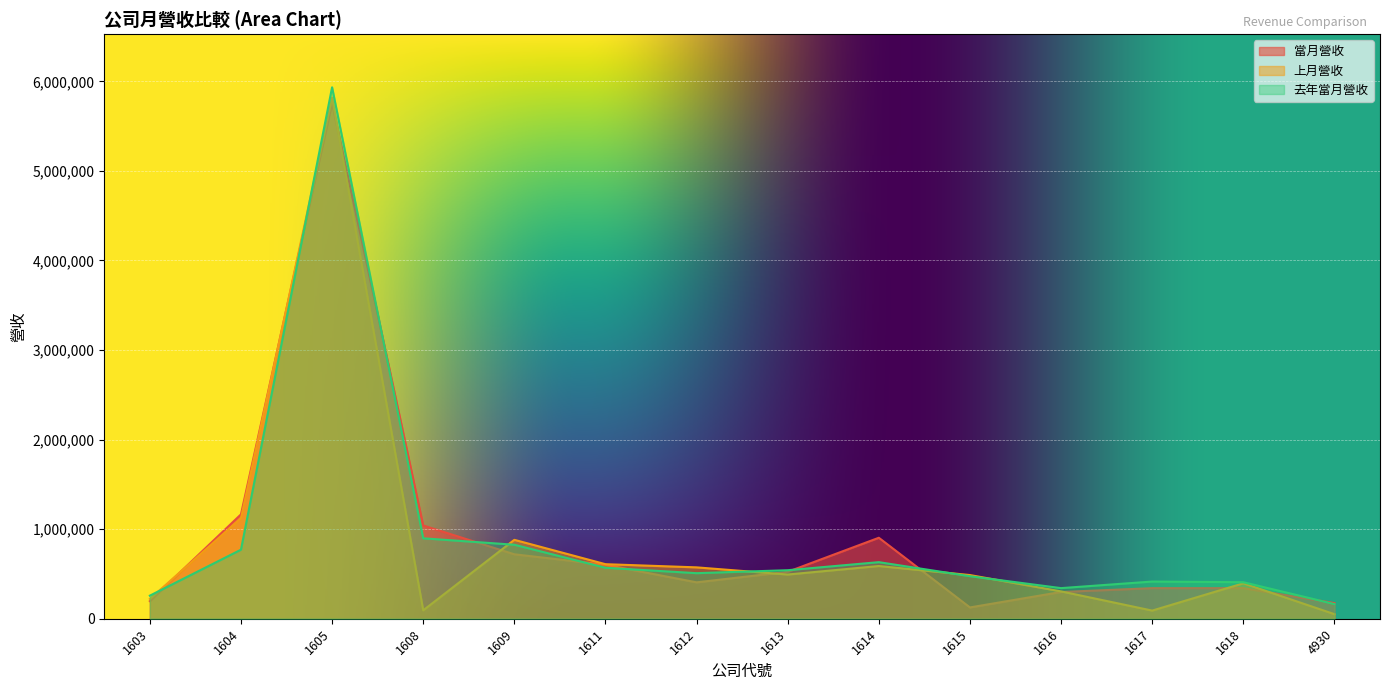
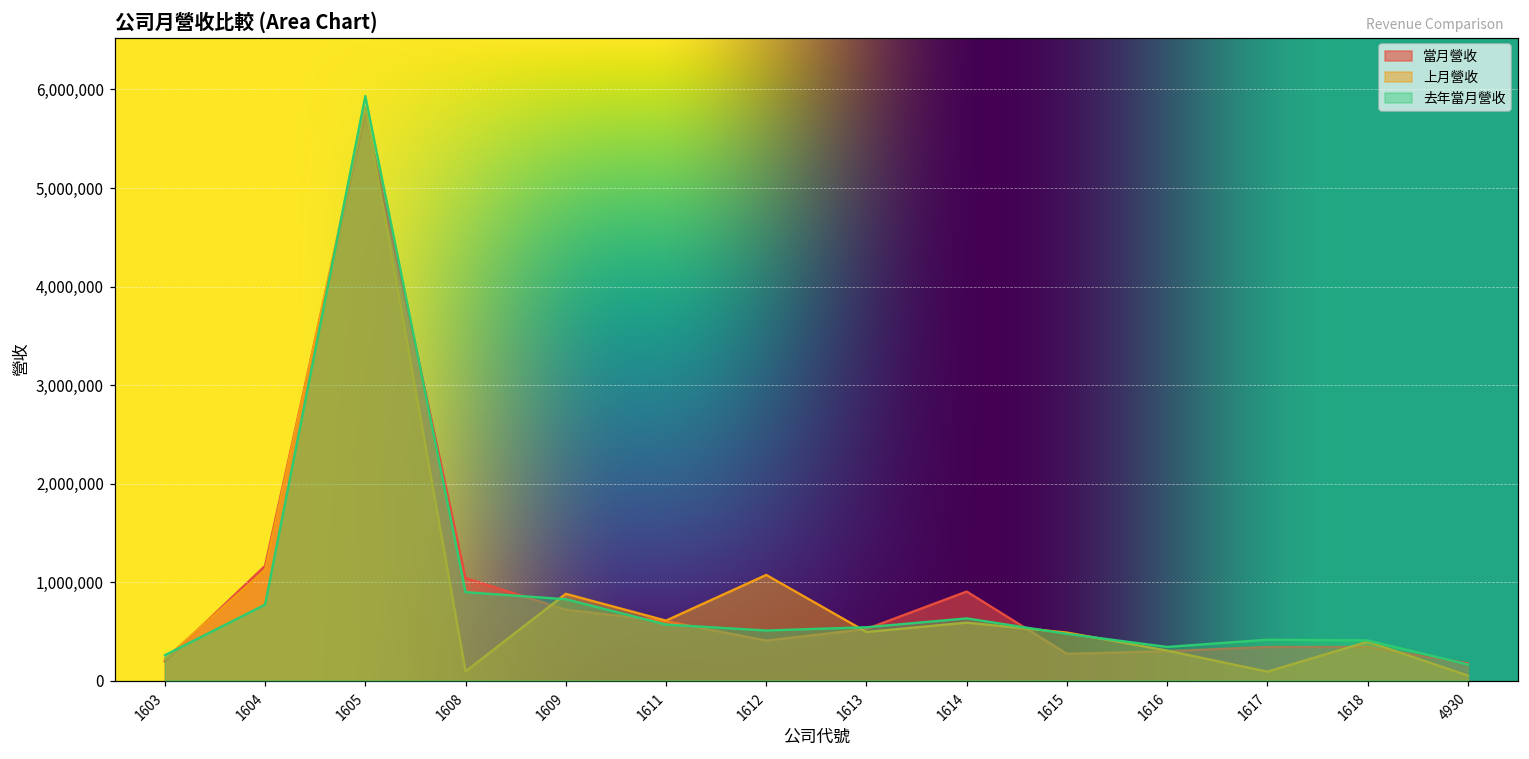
  {
    "當月營收": {
      "1604": "1,200,000",
      "1605": "5,800,000",
      "1608": "1,000,000",
      "1609": "700,000",
      "1612": "400,000",
      "1614": "900,000",
-     "1615": "100,000",
+     "1615": "300,000",
      "1617": "300,000",
      "1618": "300,000"
    },
    "上月營收": {
      "1604": "1,100,000",
      "1605": "5,800,000",
      "1608": "100,000",
      "1609": "900,000",
-     "1612": "600,000",
+     "1612": "1,100,000",
      "1613": "500,000",
      "1614": "600,000",
      "1617": "100,000",
      "4930": "100,000"
    },
    "去年當月營收": {
      "1603": "300,000",
      "1604": "800,000",
      "1605": "5,900,000",
      "1608": "900,000",
      "1609": "800,000",
      "1611": "600,000",
      "1612": "500,000",
      "1614": "600,000",
      "1616": "300,000",
      "1617": "400,000"
    }
  }
